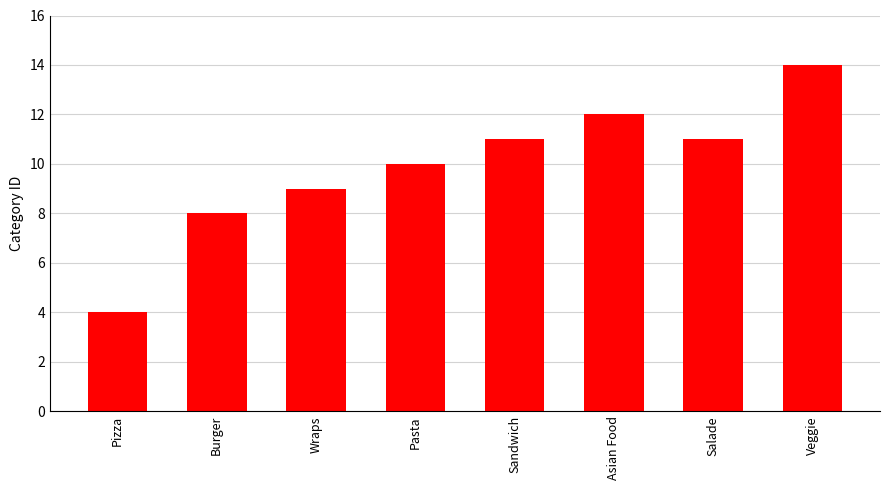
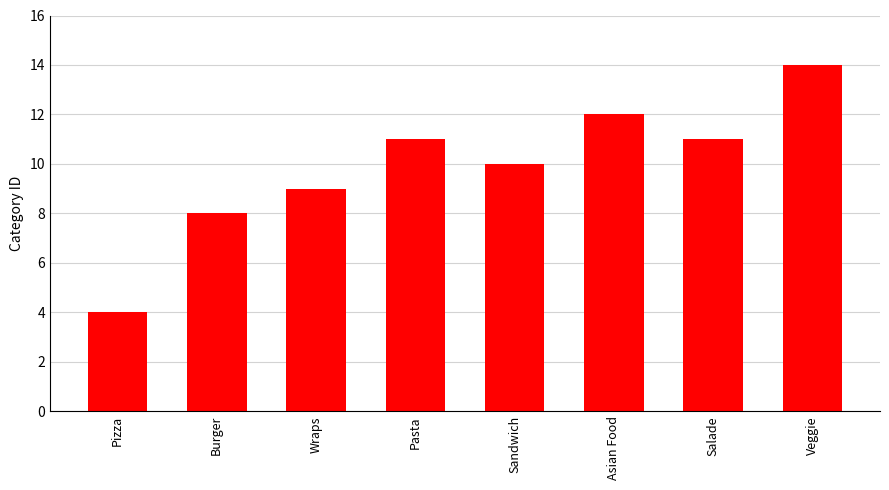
  {
    "Pizza": 4,
    "Burger": 8,
    "Wraps": 9,
-   "Pasta": 10,
-   "Sandwich": 11,
+   "Pasta": 11,
+   "Sandwich": 10,
    "Asian Food": 12,
    "Salade": 11,
    "Veggie": 14
  }
